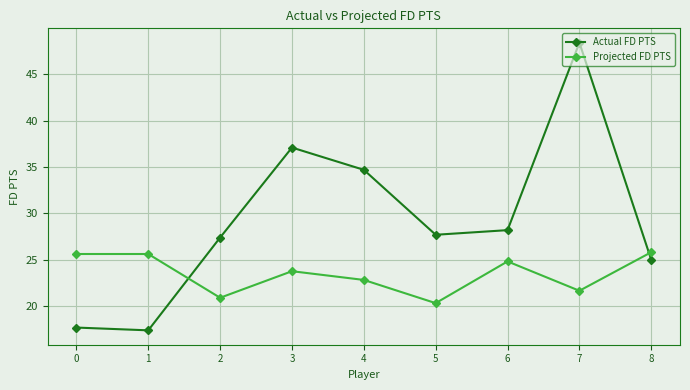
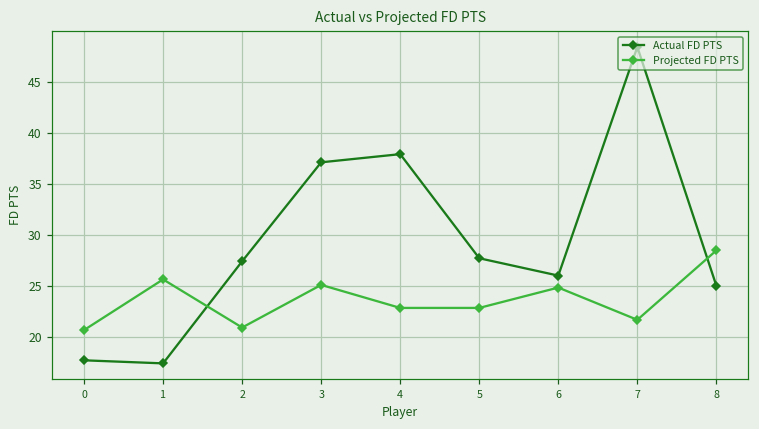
  {
    "Actual FD PTS": {
      "0": 18,
      "1": 17,
      "2": 27,
      "3": 37,
-     "4": 35,
+     "4": 38,
      "5": 28,
-     "6": 28,
+     "6": 26,
      "8": 25
    },
    "Projected FD PTS": {
-     "0": 26,
+     "0": 21,
      "1": 26,
      "2": 21,
-     "3": 24,
+     "3": 25,
      "4": 23,
-     "5": 20,
+     "5": 23,
      "6": 25,
      "7": 22,
-     "8": 26
+     "8": 28
    }
  }
